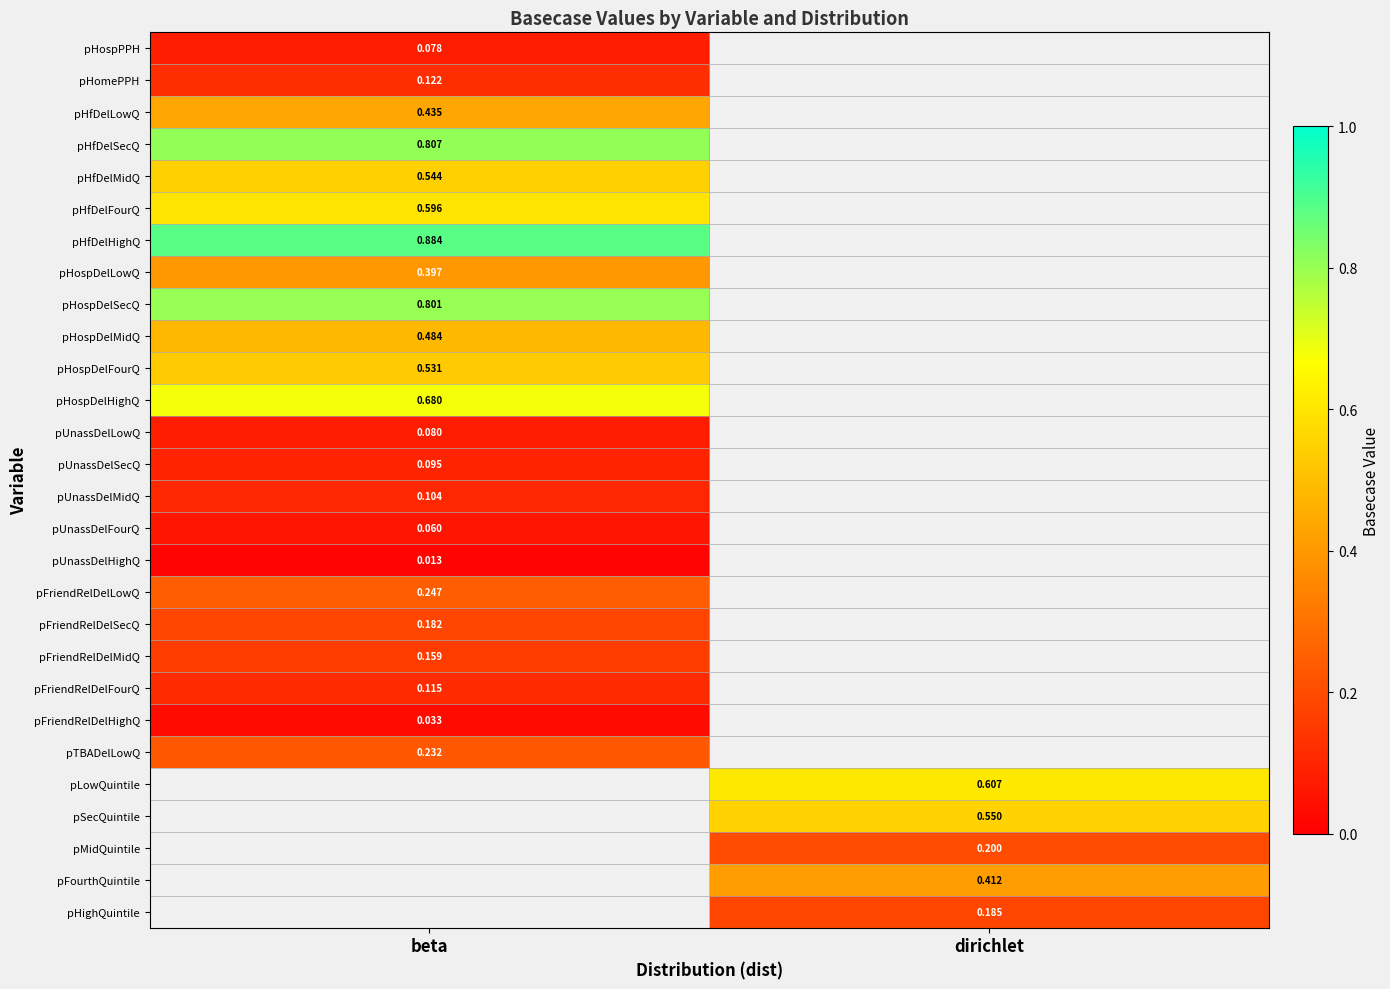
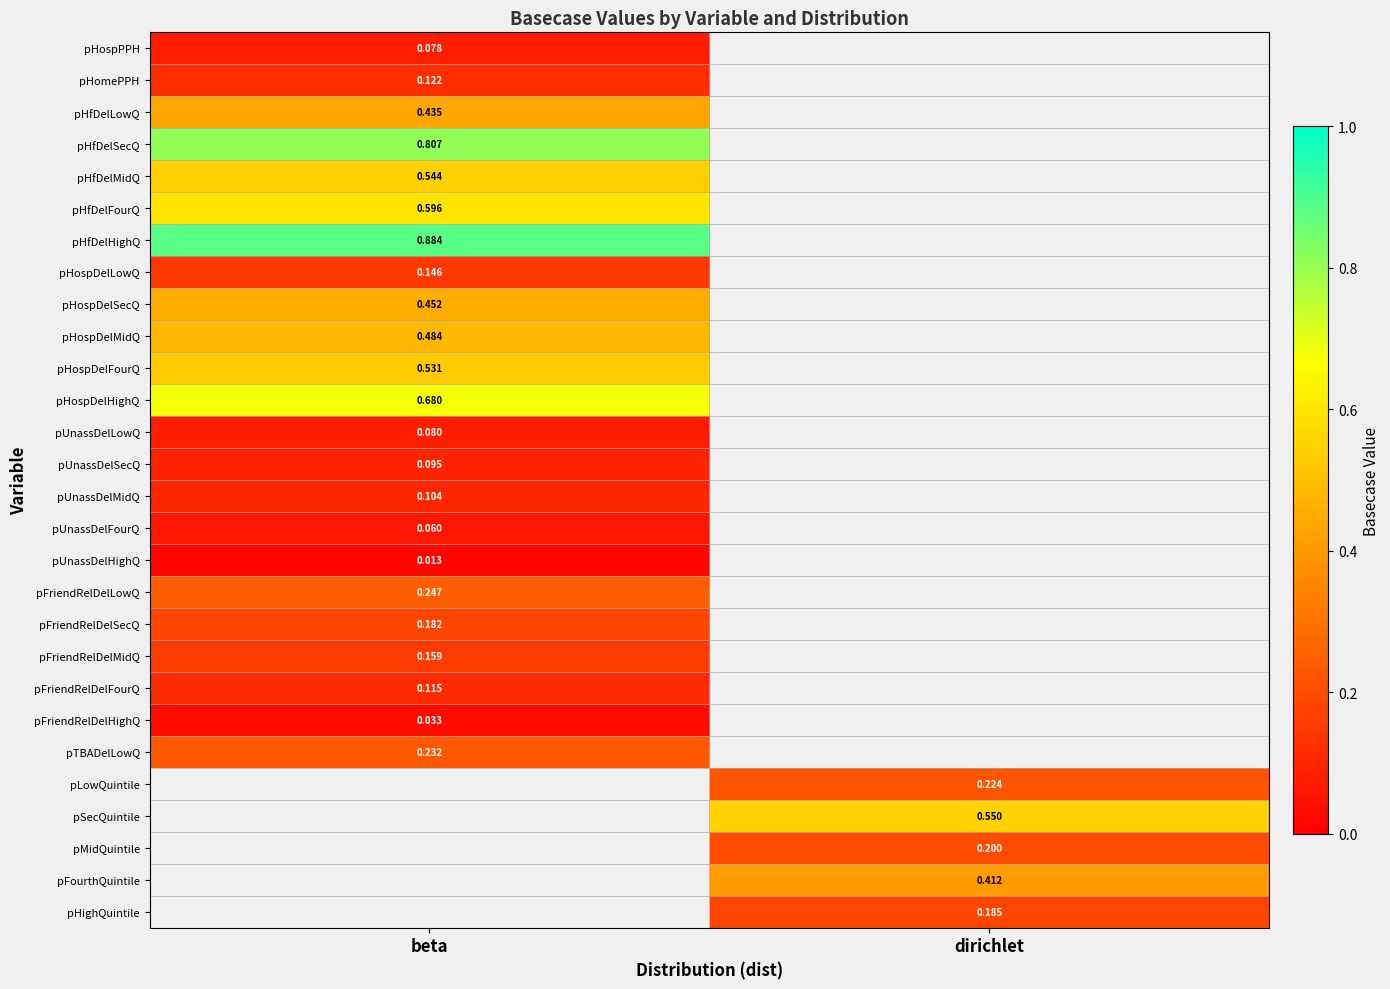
  {
    "pHospPPH": {
      "beta": 0.078
    },
    "pHomePPH": {
      "beta": 0.122
    },
    "pHfDelLowQ": {
      "beta": 0.435
    },
    "pHfDelSecQ": {
      "beta": 0.807
    },
    "pHfDelMidQ": {
      "beta": 0.544
    },
    "pHfDelFourQ": {
      "beta": 0.596
    },
    "pHfDelHighQ": {
      "beta": 0.884
    },
    "pHospDelLowQ": {
-     "beta": 0.397
+     "beta": 0.146
    },
    "pHospDelSecQ": {
-     "beta": 0.801
+     "beta": 0.452
    },
    "pHospDelMidQ": {
      "beta": 0.484
    },
    "pHospDelFourQ": {
      "beta": 0.531
    },
    "pHospDelHighQ": {
      "beta": 0.680
    },
    "pUnassDelLowQ": {
      "beta": 0.080
    },
    "pUnassDelSecQ": {
      "beta": 0.095
    },
    "pUnassDelMidQ": {
      "beta": 0.104
    },
    "pUnassDelFourQ": {
      "beta": 0.060
    },
    "pUnassDelHighQ": {
      "beta": 0.013
    },
    "pFriendRelDelLowQ": {
      "beta": 0.247
    },
    "pFriendRelDelSecQ": {
      "beta": 0.182
    },
    "pFriendRelDelMidQ": {
      "beta": 0.159
    },
    "pFriendRelDelFourQ": {
      "beta": 0.115
    },
    "pFriendRelDelHighQ": {
      "beta": 0.033
    },
    "pTBADelLowQ": {
      "beta": 0.232
    },
    "pLowQuintile": {
-     "dirichlet": 0.607
+     "dirichlet": 0.224
    },
    "pSecQuintile": {
      "dirichlet": 0.550
    },
    "pMidQuintile": {
      "dirichlet": 0.200
    },
    "pFourthQuintile": {
      "dirichlet": 0.412
    },
    "pHighQuintile": {
      "dirichlet": 0.185
    }
  }
